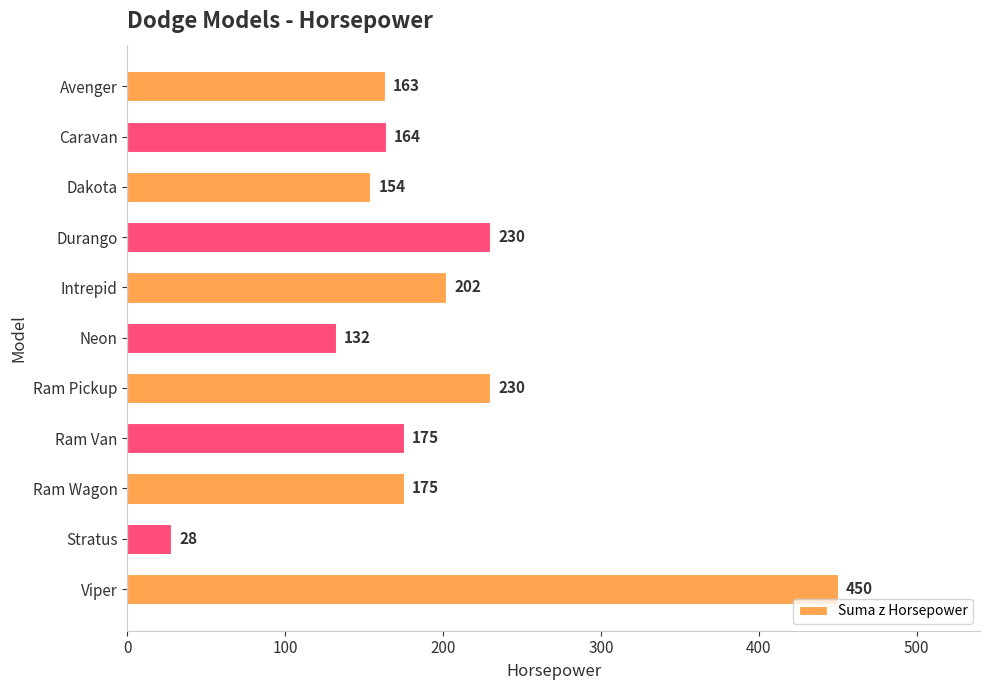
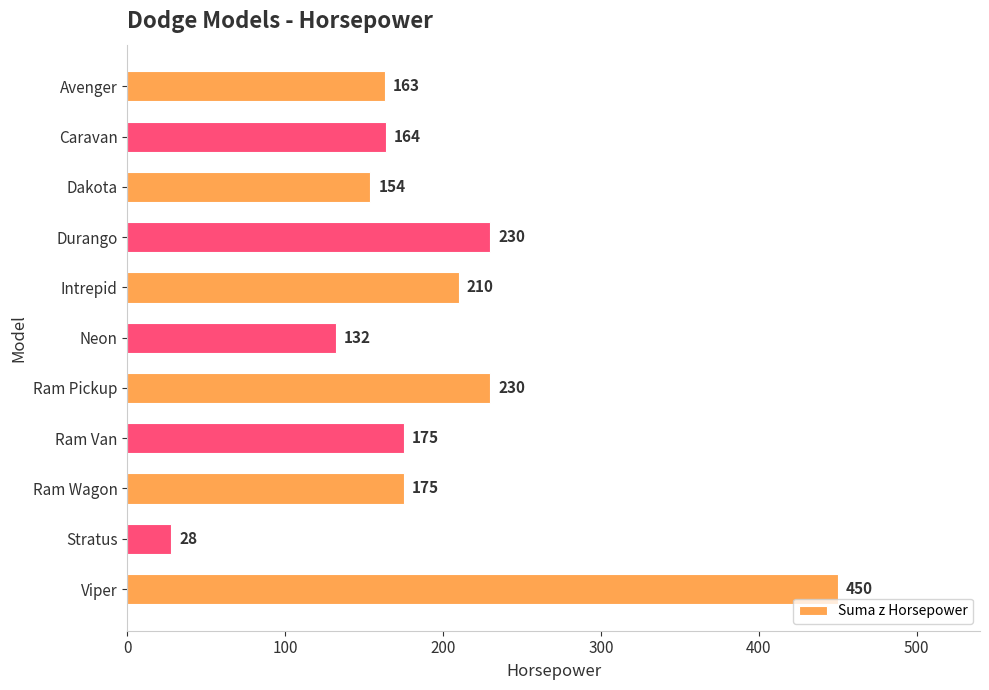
  {
    "Avenger": 163,
    "Caravan": 164,
    "Dakota": 154,
    "Durango": 230,
-   "Intrepid": 202,
+   "Intrepid": 210,
    "Neon": 132,
    "Ram Pickup": 230,
    "Ram Van": 175,
    "Ram Wagon": 175,
    "Stratus": 28,
    "Viper": 450
  }
